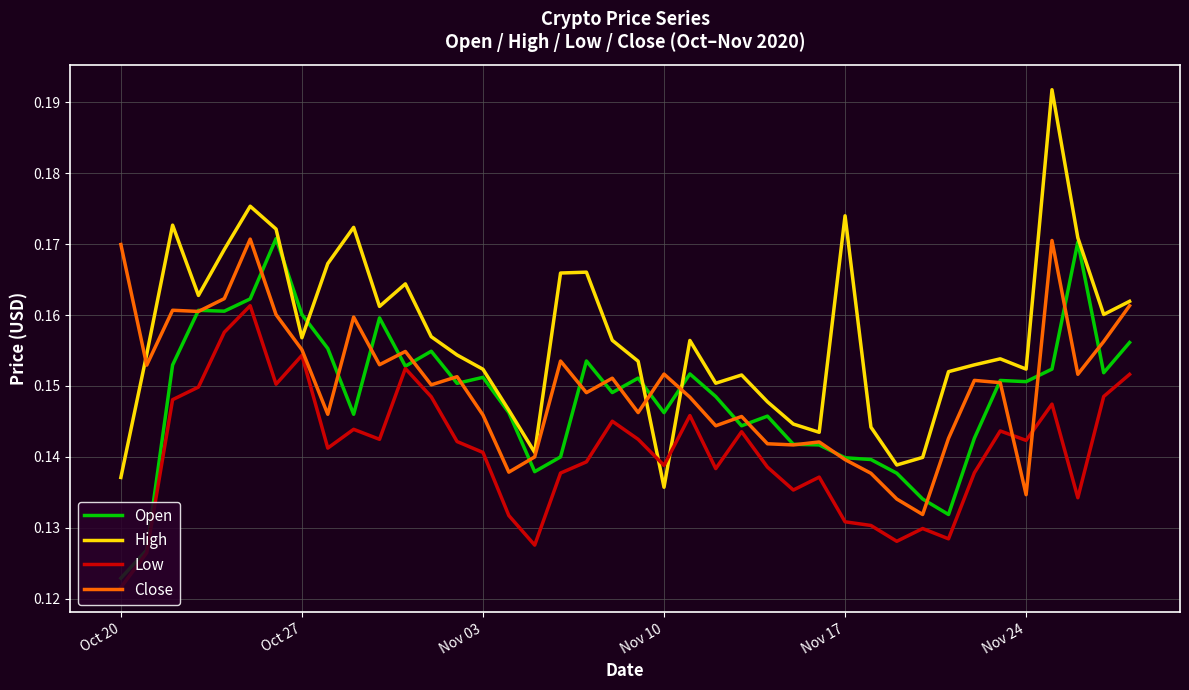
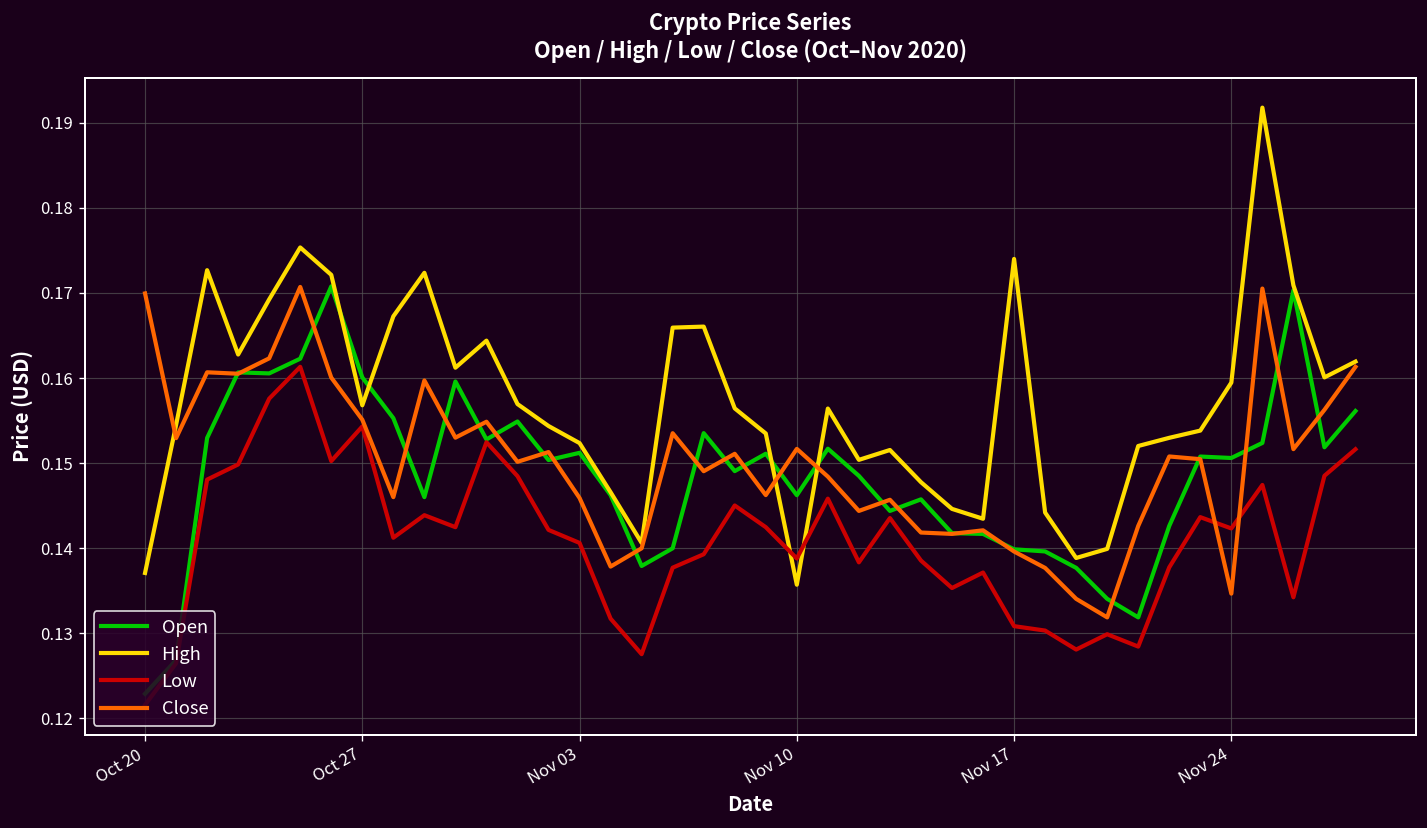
  {
    "Open": {
      "Oct 27": 0.160,
      "Nov 03": 0.151,
      "Nov 10": 0.146,
      "Nov 24": 0.151
    },
    "High": {
      "Oct 20": 0.137,
      "Oct 27": 0.157,
      "Nov 03": 0.152,
      "Nov 10": 0.136,
      "Nov 17": 0.174,
-     "Nov 24": 0.152
+     "Nov 24": 0.159
    },
    "Low": {
      "Oct 27": 0.154,
      "Nov 03": 0.141,
      "Nov 10": 0.139,
      "Nov 17": 0.131,
      "Nov 24": 0.142
    },
    "Close": {
      "Oct 20": 0.170,
      "Oct 27": 0.155,
      "Nov 03": 0.146,
      "Nov 10": 0.152,
      "Nov 24": 0.135
    }
  }
